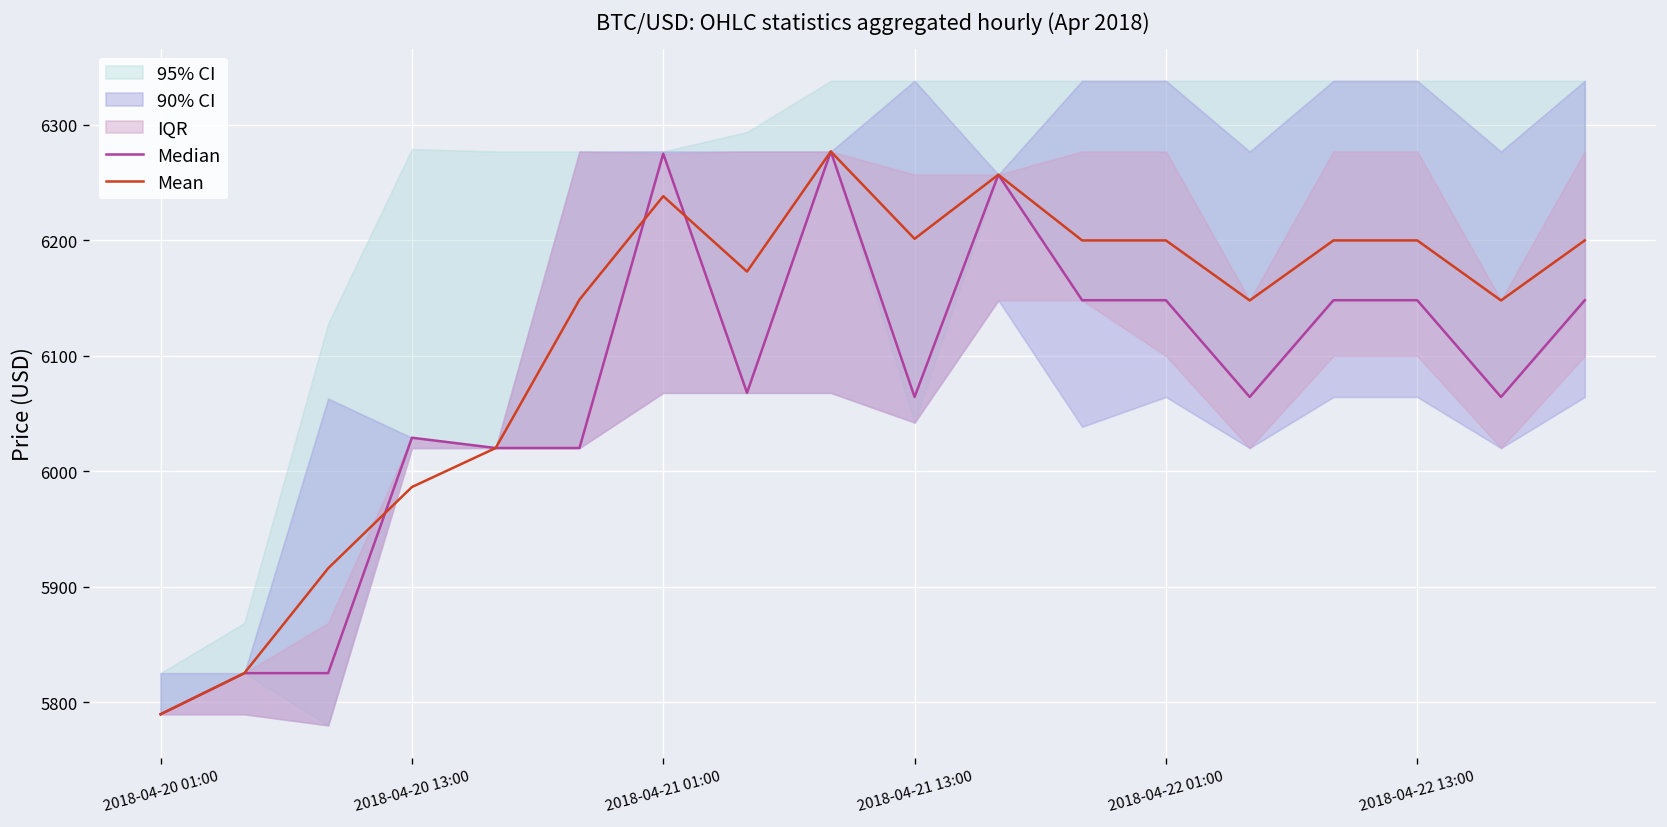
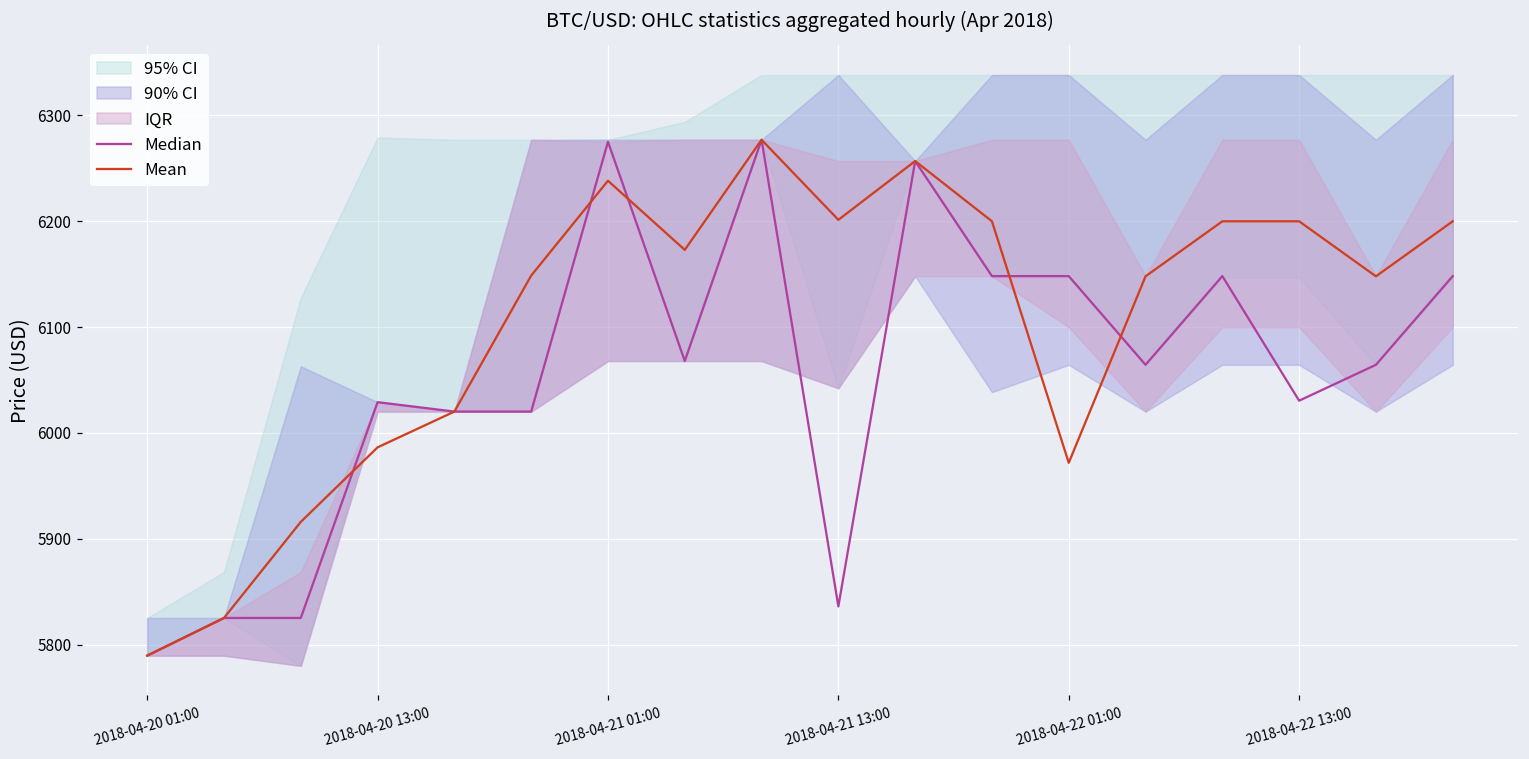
  {
    "Median": {
-     "2018-04-21 13:00": 6060,
+     "2018-04-21 13:00": 5840,
      "2018-04-22 01:00": 6150,
-     "2018-04-22 13:00": 6150
+     "2018-04-22 13:00": 6030
    },
    "Mean": {
      "2018-04-20 13:00": 5990,
      "2018-04-21 01:00": 6240,
      "2018-04-21 13:00": 6200,
-     "2018-04-22 01:00": 6200,
+     "2018-04-22 01:00": 5970,
      "2018-04-22 13:00": 6200
    }
  }
